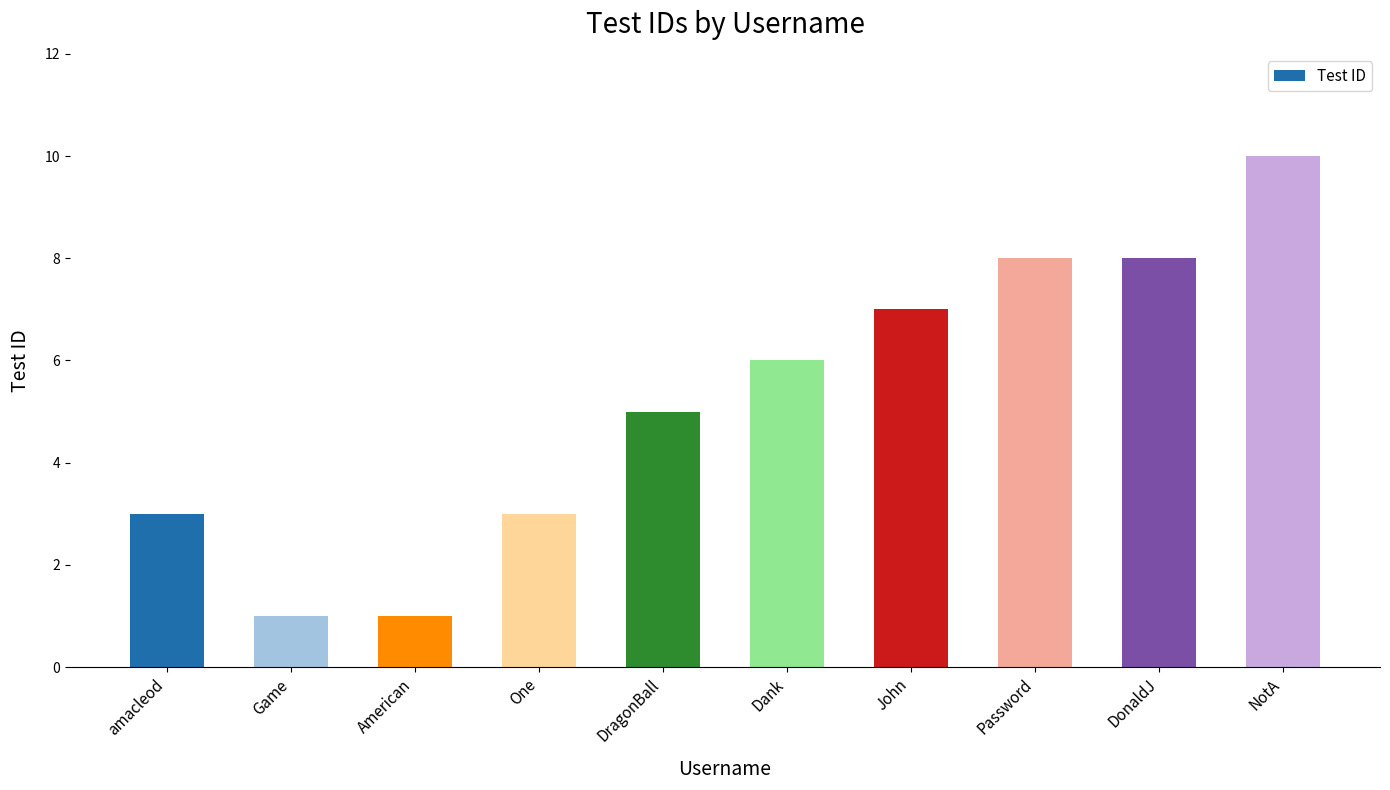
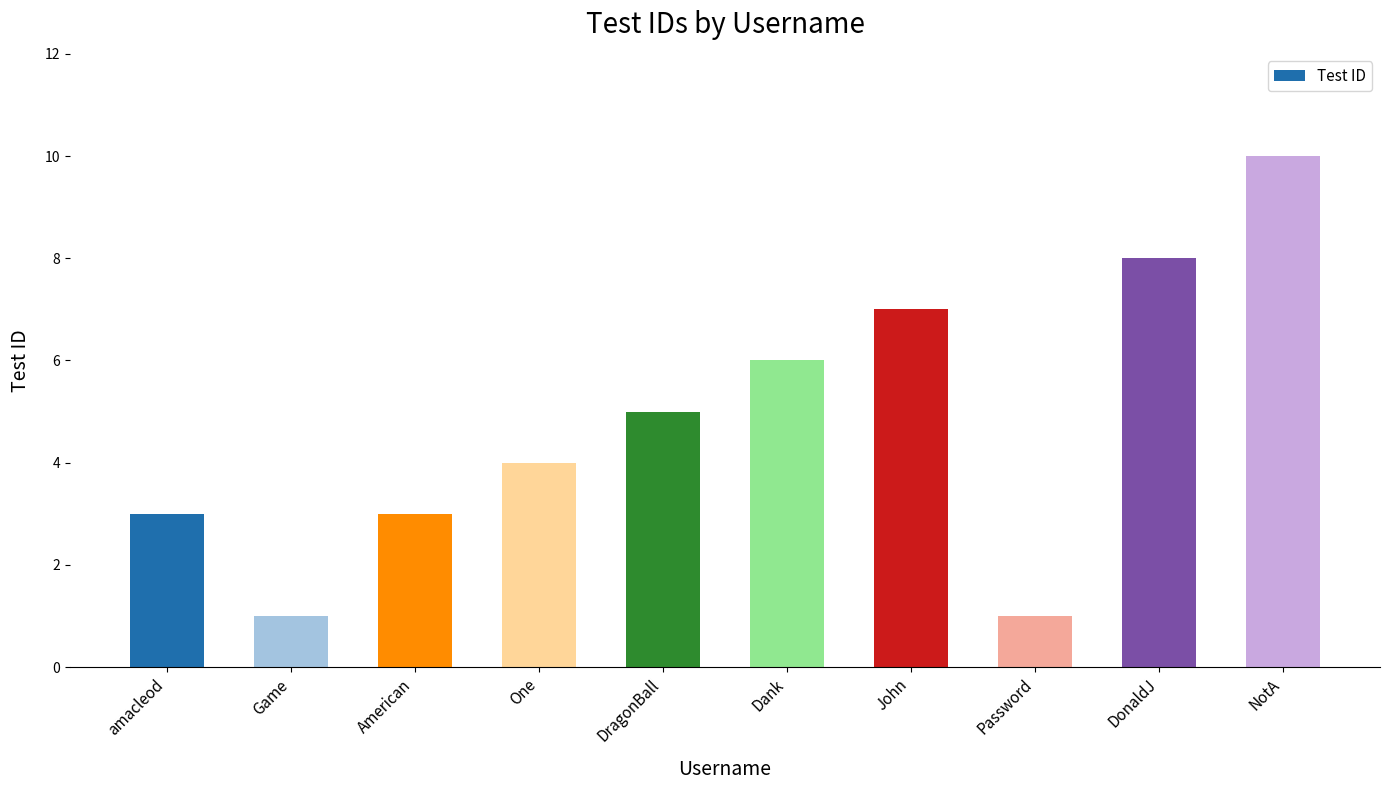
  {
    "amacleod": 3,
    "Game": 1,
-   "American": 1,
-   "One": 3,
+   "American": 3,
+   "One": 4,
    "DragonBall": 5,
    "Dank": 6,
    "John": 7,
-   "Password": 8,
+   "Password": 1,
    "DonaldJ": 8,
    "NotA": 10
  }
